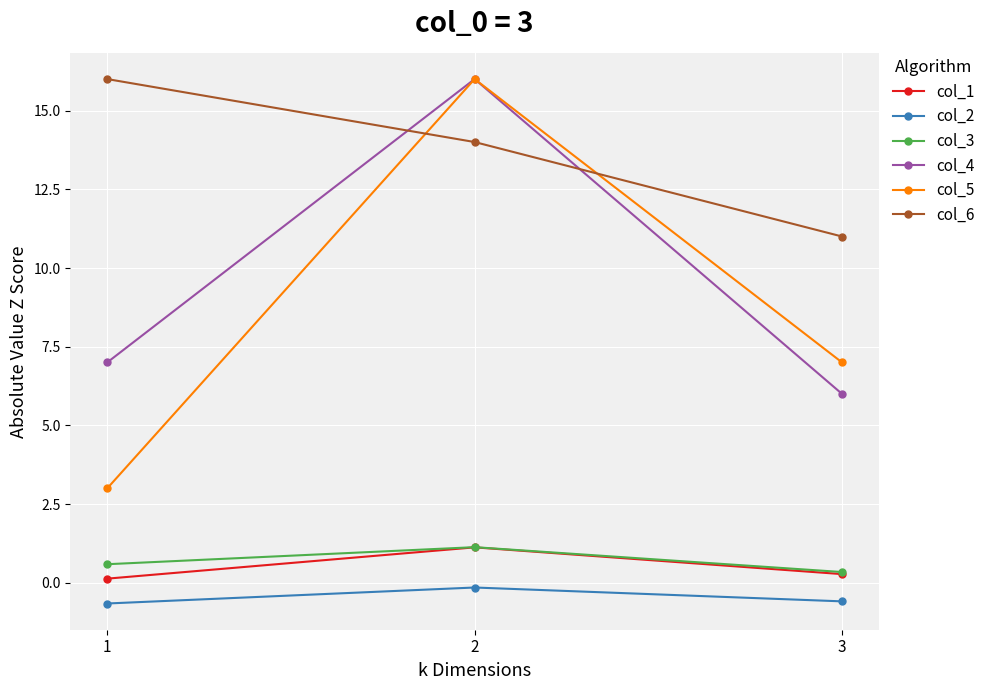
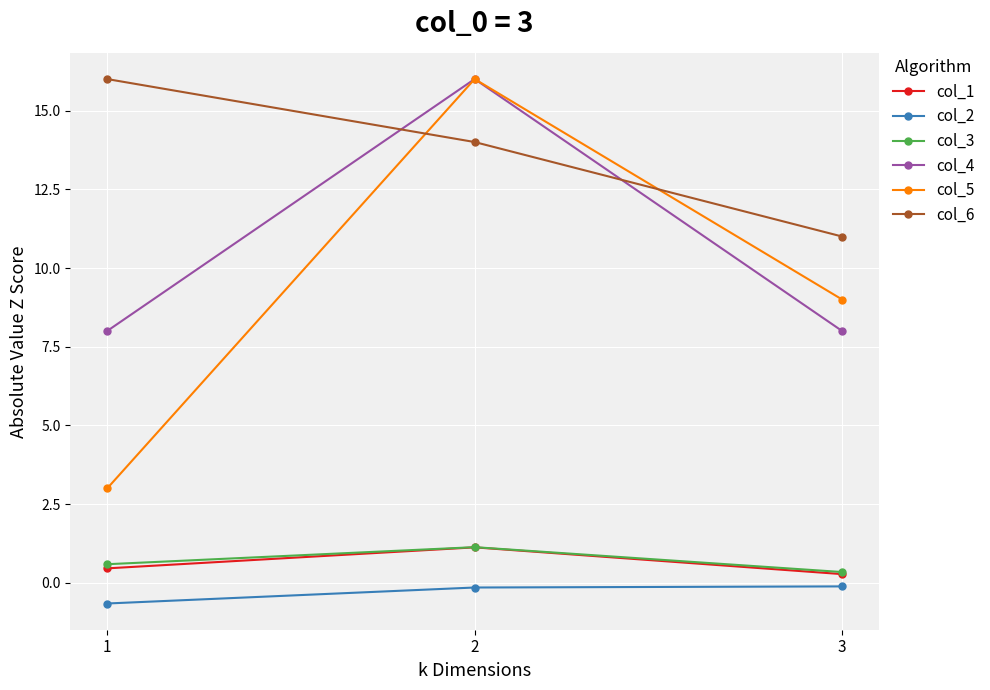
  {
    "col_1": {
-     "1": 0.1
+     "1": 0.5
    },
    "col_2": {
      "1": -0.7,
      "2": -0.1,
-     "3": -0.6
+     "3": -0.1
    },
    "col_3": {
      "1": 0.6
    },
    "col_4": {
-     "1": 7,
-     "3": 6
+     "1": 8,
+     "3": 8
    },
    "col_5": {
      "1": 3,
-     "3": 7
+     "3": 9
    },
    "col_6": {
      "1": 16.0,
      "2": 14.0,
      "3": 11.0
    }
  }
